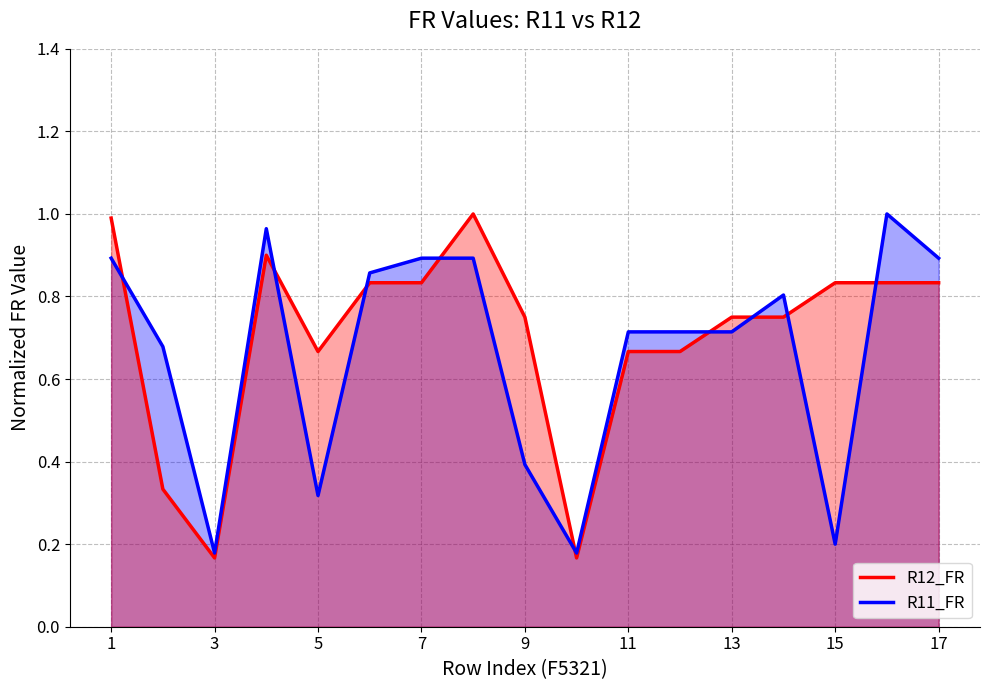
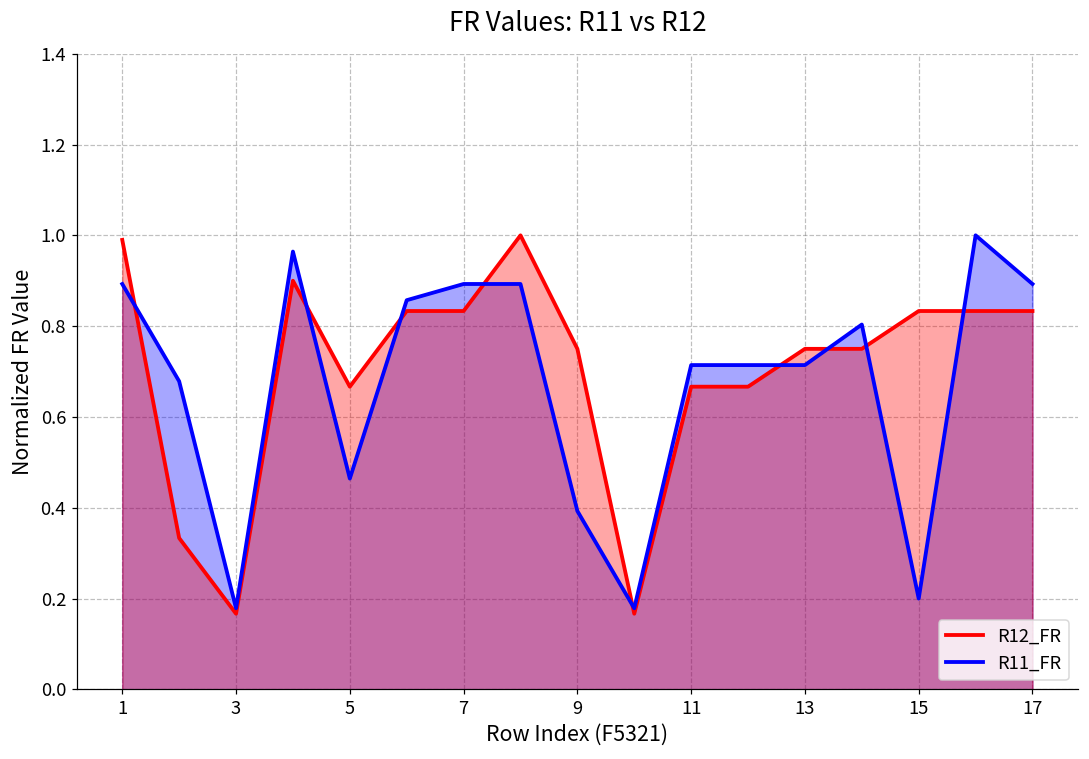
  {
    "R12_FR": {
      "1": 0.99,
      "3": 0.17,
      "5": 0.67,
      "7": 0.83,
      "9": 0.75,
      "11": 0.67,
      "13": 0.75,
      "15": 0.83,
      "17": 0.83
    },
    "R11_FR": {
      "1": 0.89,
      "3": 0.18,
-     "5": 0.32,
+     "5": 0.46,
      "7": 0.89,
      "9": 0.39,
      "11": 0.71,
      "13": 0.71,
      "15": 0.20,
      "17": 0.89
    }
  }
